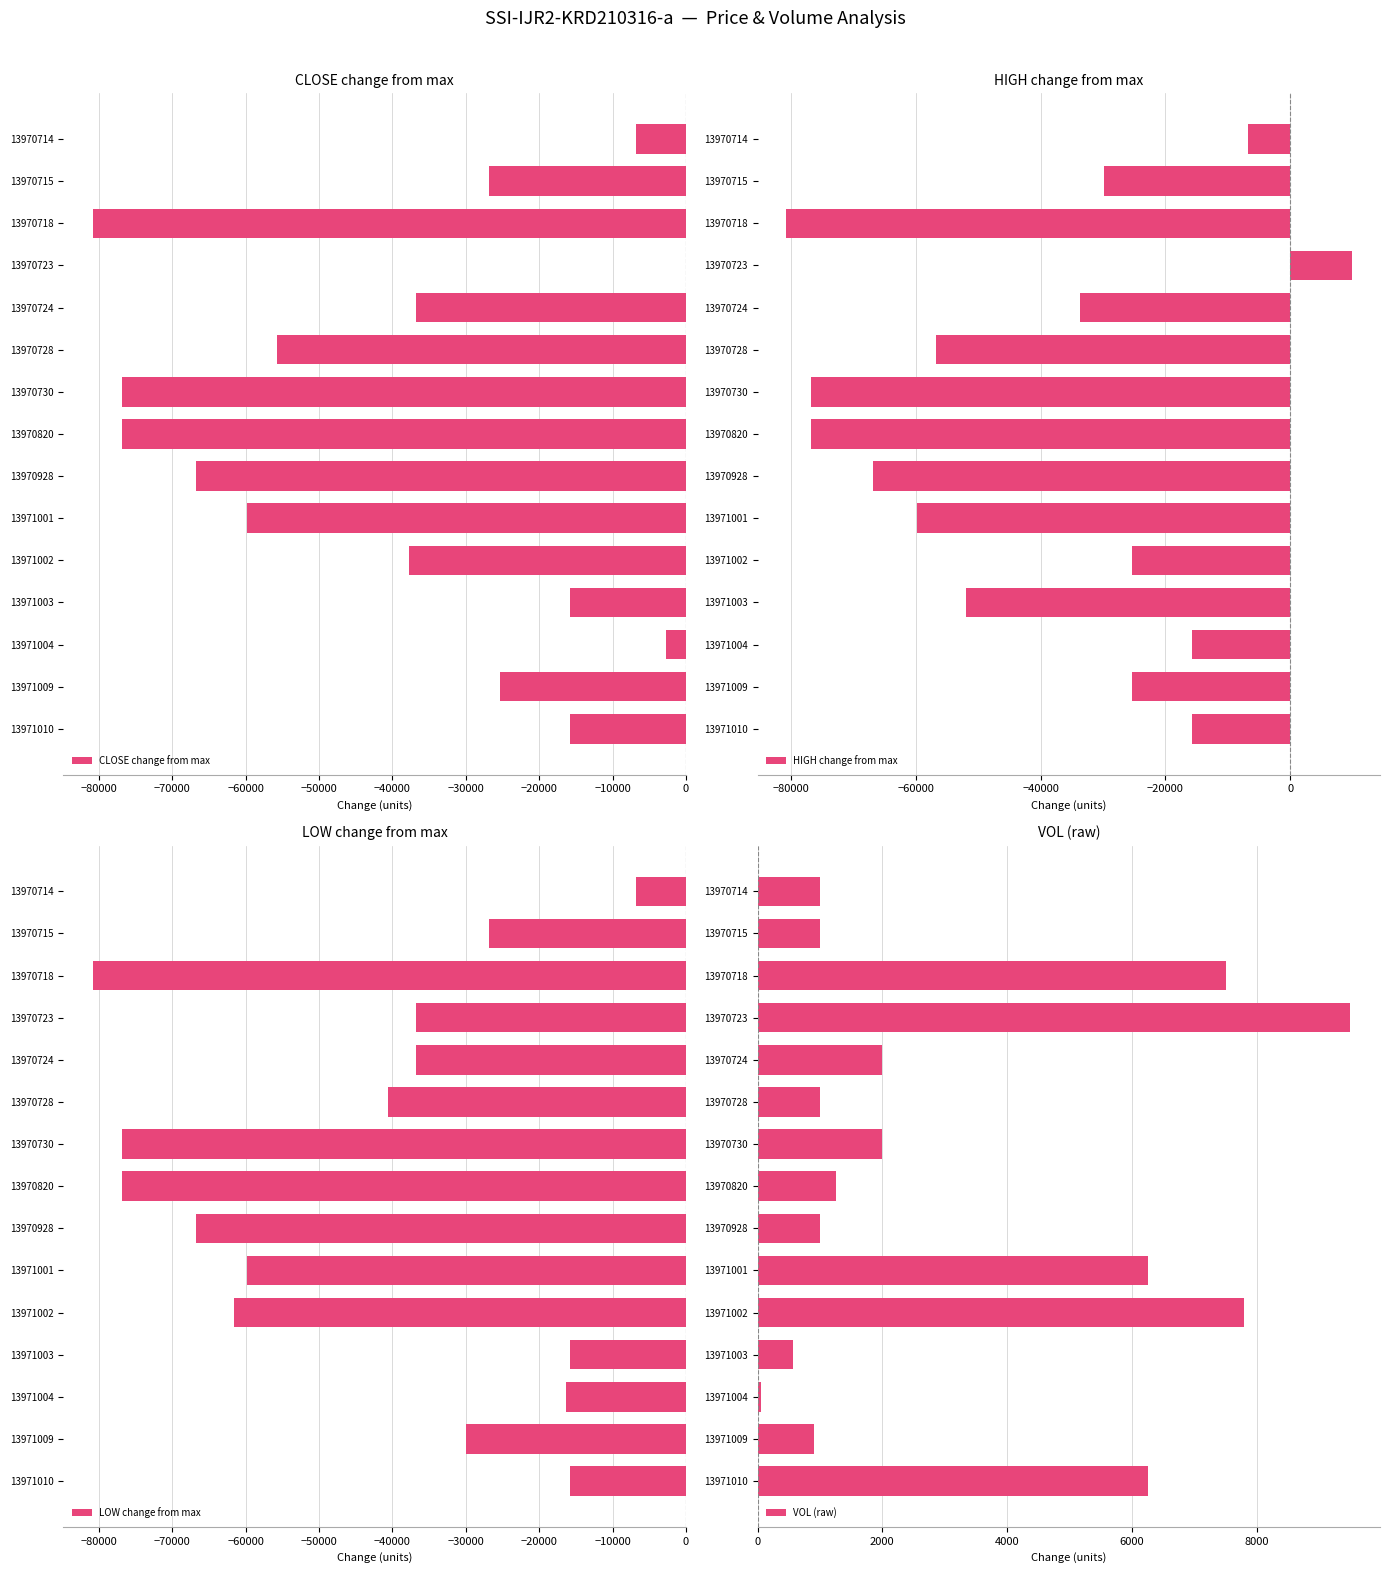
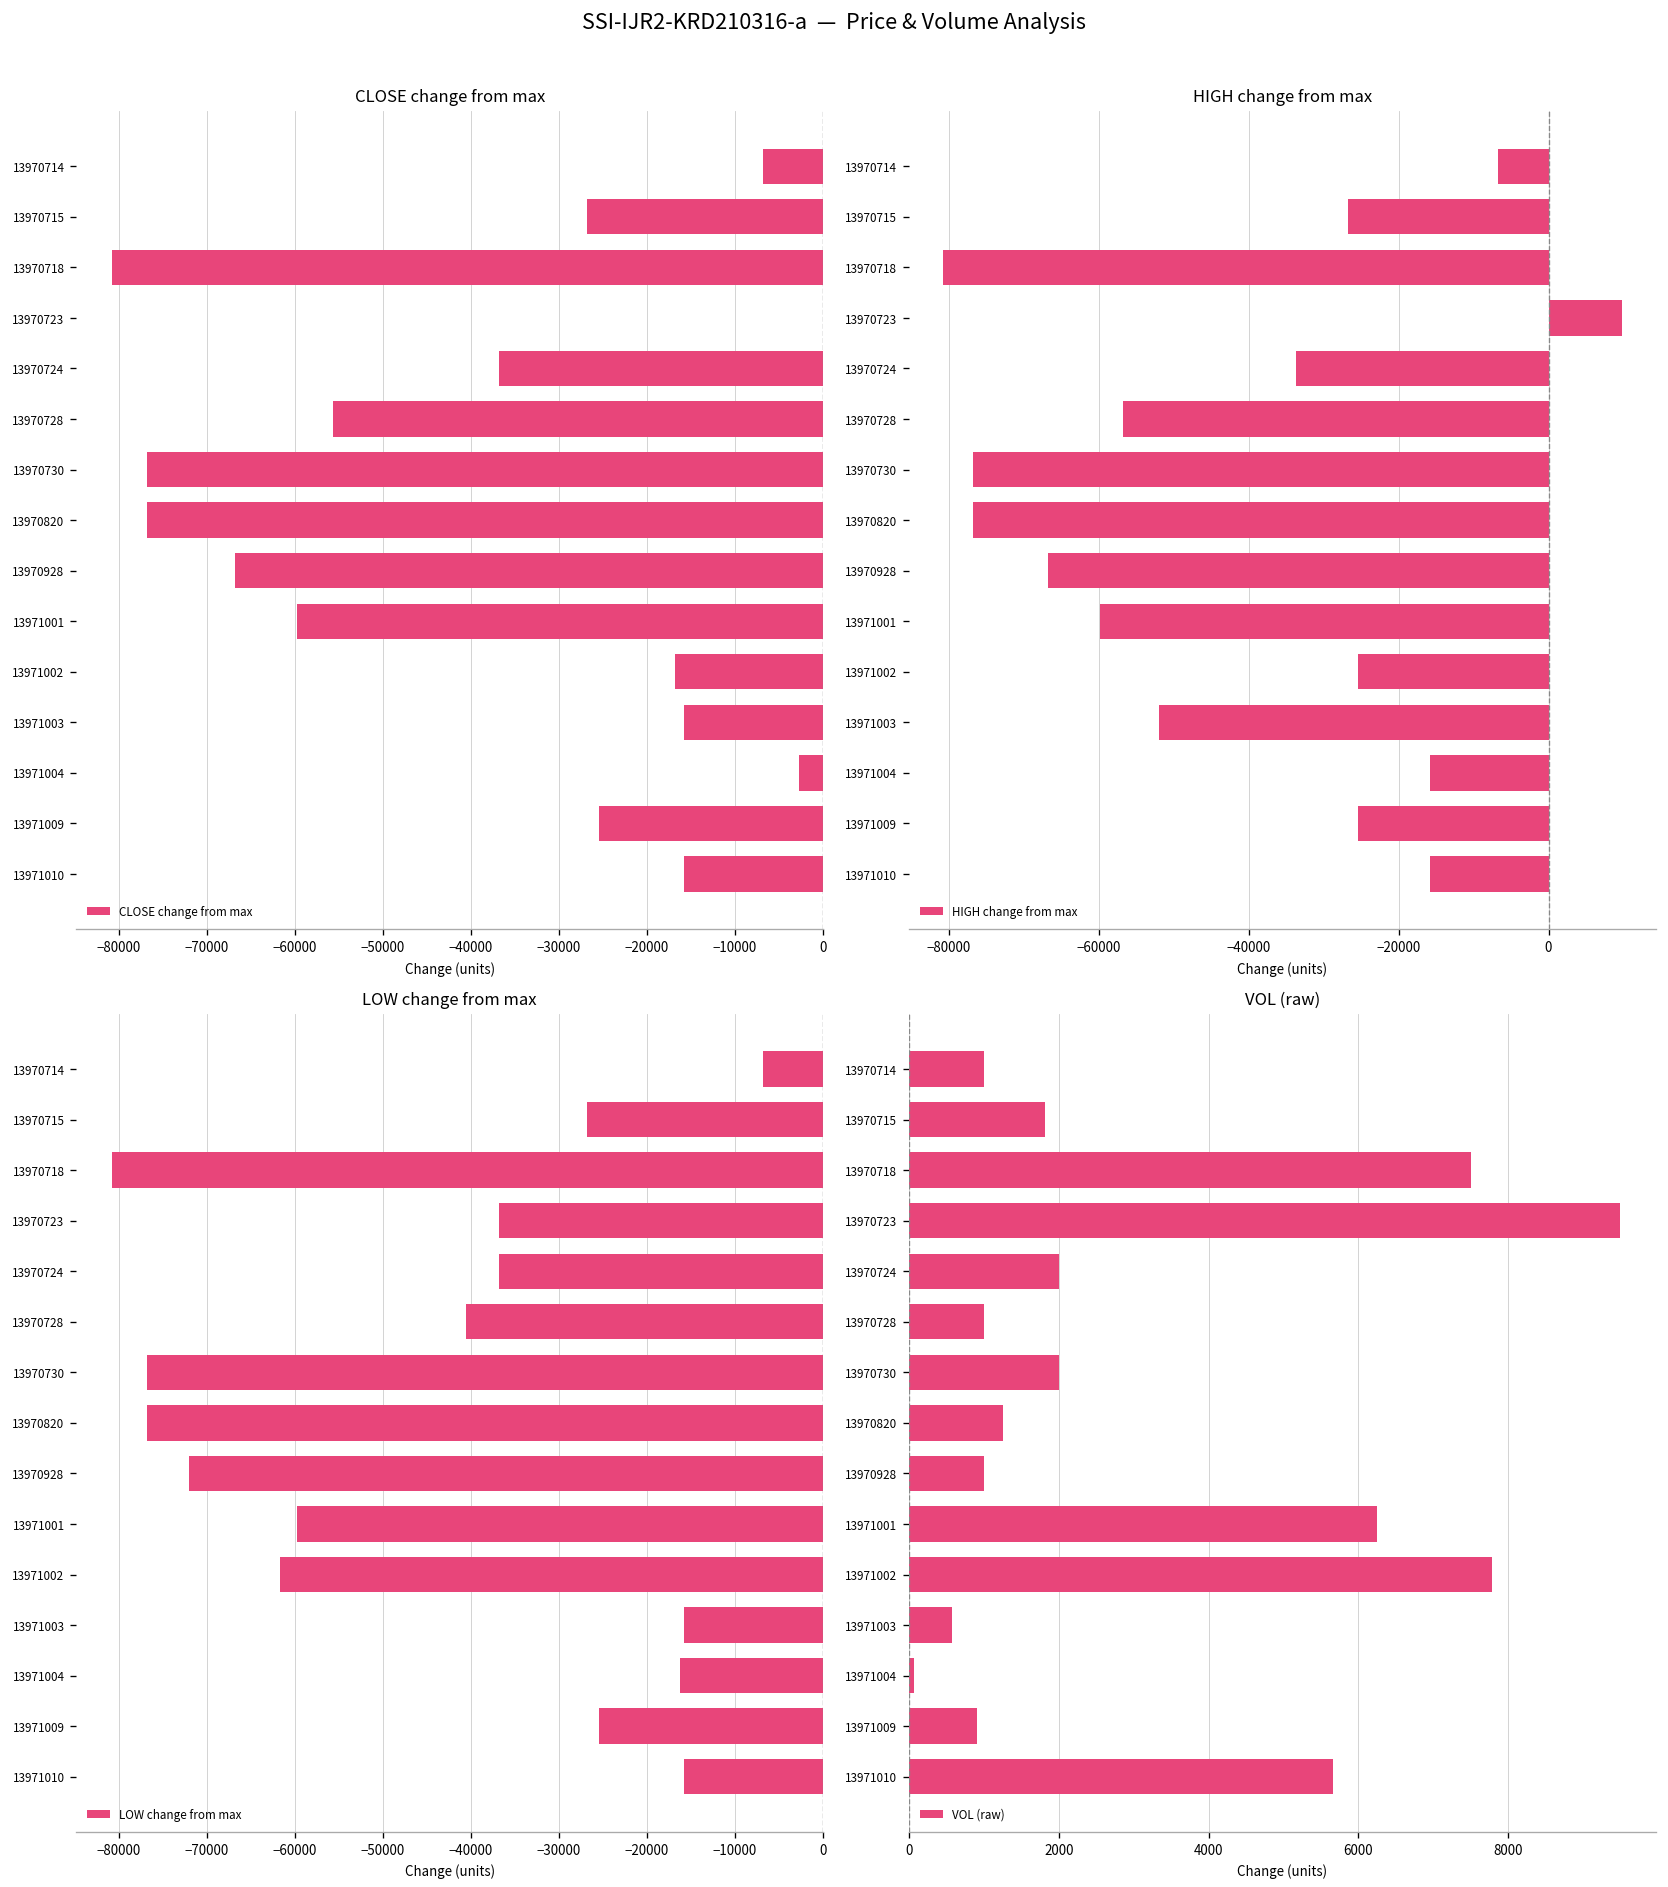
  {
    "CLOSE change from max": {
      "13970714": -7000,
      "13970715": -27000,
      "13970718": -81000,
      "13970723": 0,
      "13970724": -37000,
      "13970728": -56000,
      "13970730": -77000,
      "13970820": -77000,
      "13970928": -67000,
      "13971001": -60000,
-     "13971002": -38000,
+     "13971002": -17000,
      "13971003": -16000,
      "13971004": -3000,
      "13971009": -25000,
      "13971010": -16000
    },
    "HIGH change from max": {
      "13970714": -7000,
-     "13970715": -30000,
+     "13970715": -27000,
      "13970718": -81000,
      "13970723": 10000,
      "13970724": -34000,
      "13970728": -57000,
      "13970730": -77000,
      "13970820": -77000,
      "13970928": -67000,
      "13971001": -60000,
      "13971002": -25000,
      "13971003": -52000,
      "13971004": -16000,
      "13971009": -25000,
      "13971010": -16000
    },
    "LOW change from max": {
      "13970714": -7000,
      "13970715": -27000,
      "13970718": -81000,
      "13970723": -37000,
      "13970724": -37000,
      "13970728": -41000,
      "13970730": -77000,
      "13970820": -77000,
-     "13970928": -67000,
+     "13970928": -72000,
      "13971001": -60000,
      "13971002": -62000,
      "13971003": -16000,
      "13971004": -16000,
-     "13971009": -30000,
+     "13971009": -25000,
      "13971010": -16000
    },
    "VOL (raw)": {
      "13970714": 1000,
-     "13970715": 1000,
+     "13970715": 1800,
      "13970718": 7500,
      "13970723": 9500,
      "13970724": 2000,
      "13970728": 1000,
      "13970730": 2000,
      "13970820": 1300,
      "13970928": 1000,
      "13971001": 6300,
      "13971002": 7800,
      "13971003": 600,
      "13971004": 100,
      "13971009": 900,
-     "13971010": 6300
+     "13971010": 5700
    }
  }
